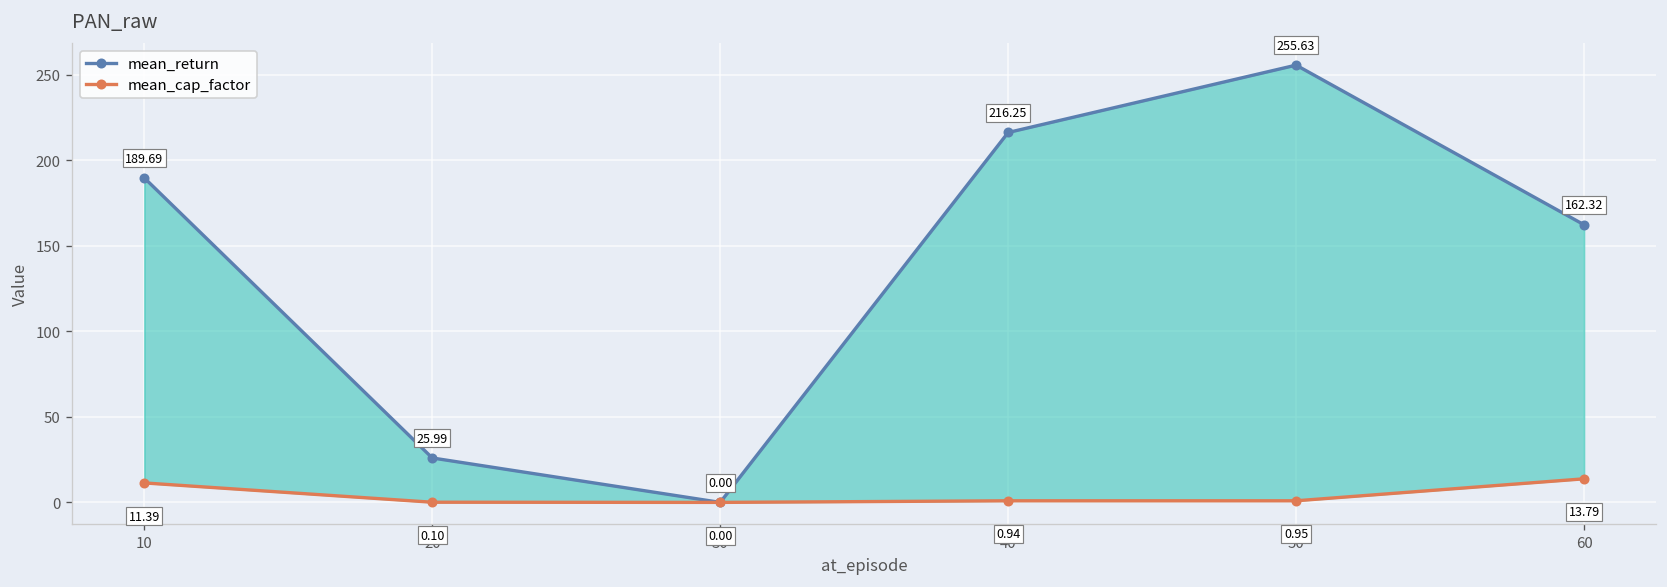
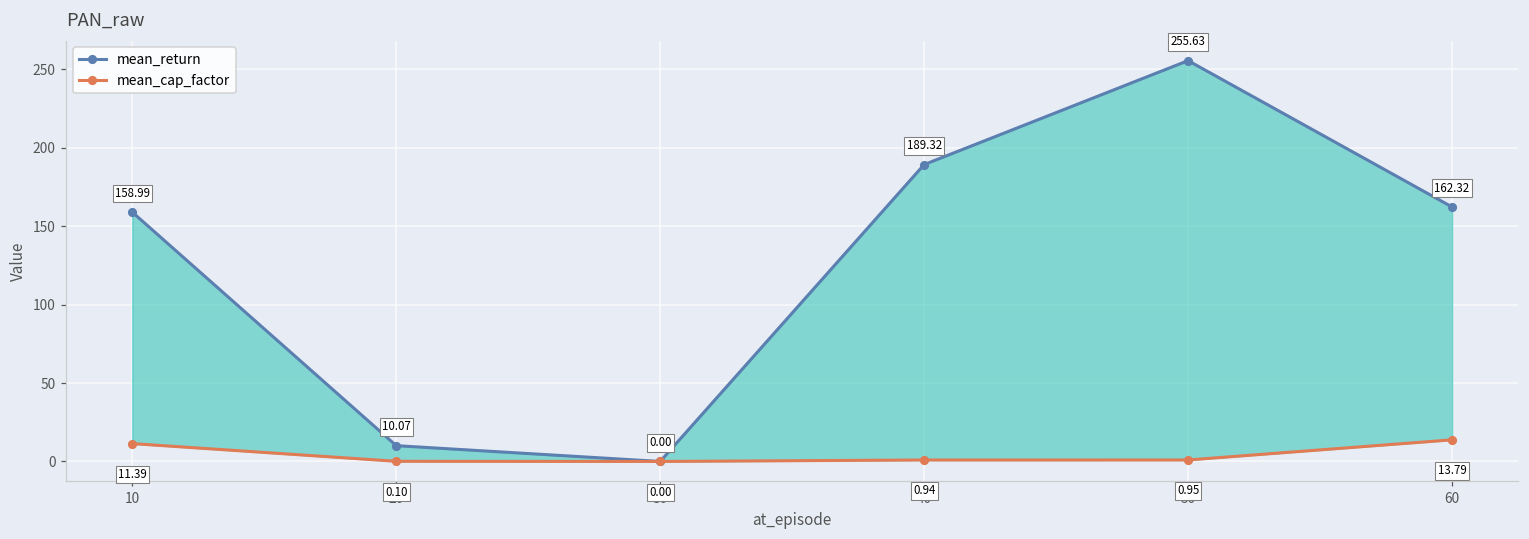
  {
    "mean_return": {
-     "10": 189.69,
-     "20": 25.99,
-     "40": 216.25
+     "10": 158.99,
+     "20": 10.07,
+     "40": 189.32
    }
  }
